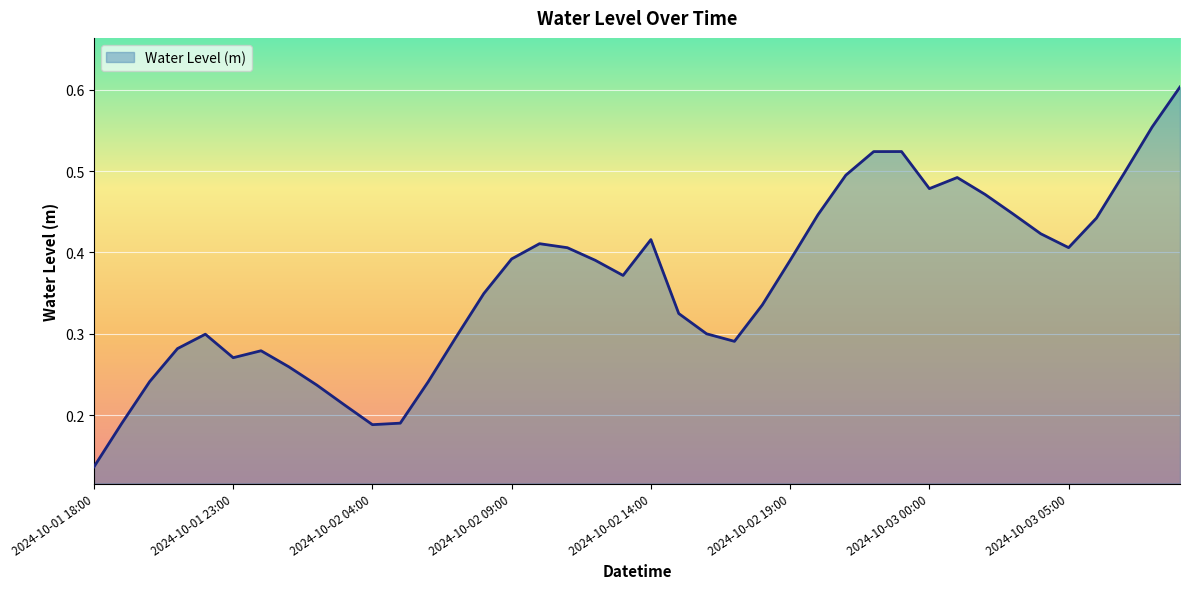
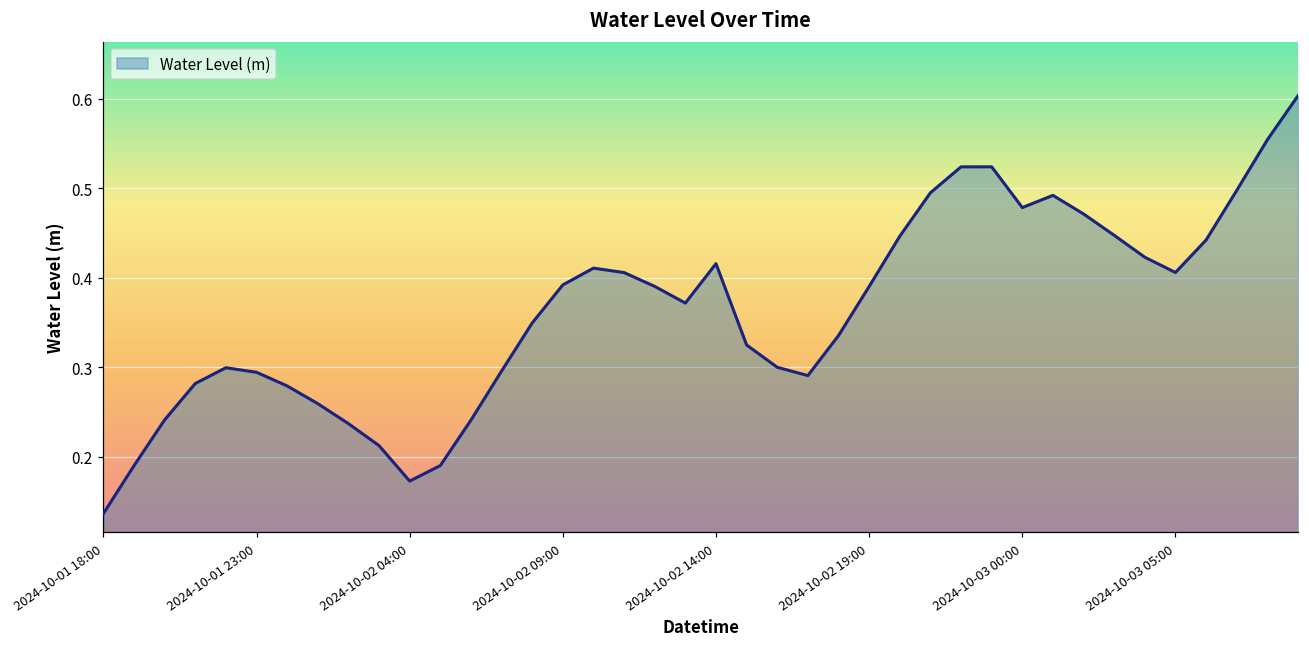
  {
    "2024-10-01 18:00": 0.14,
-   "2024-10-01 23:00": 0.27,
-   "2024-10-02 04:00": 0.19,
+   "2024-10-01 23:00": 0.29,
+   "2024-10-02 04:00": 0.17,
    "2024-10-02 09:00": 0.39,
    "2024-10-02 14:00": 0.42,
    "2024-10-02 19:00": 0.39,
    "2024-10-03 00:00": 0.48,
    "2024-10-03 05:00": 0.41
  }
